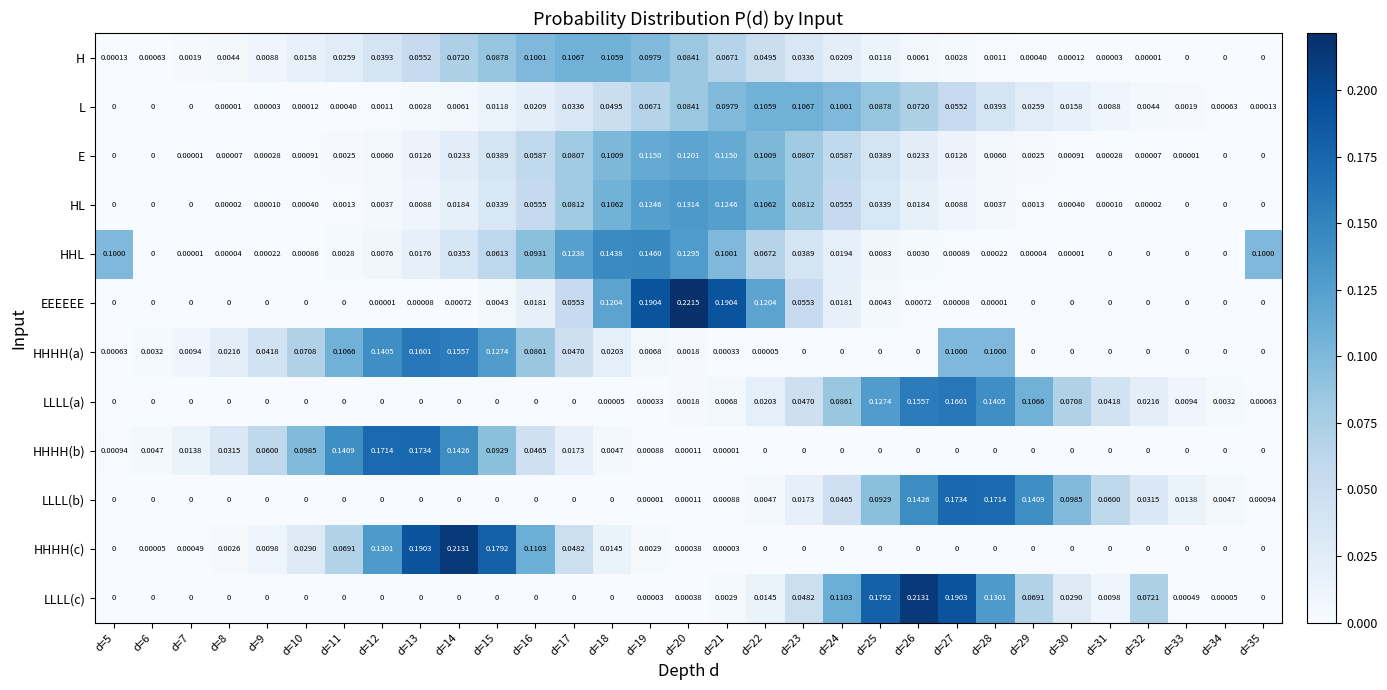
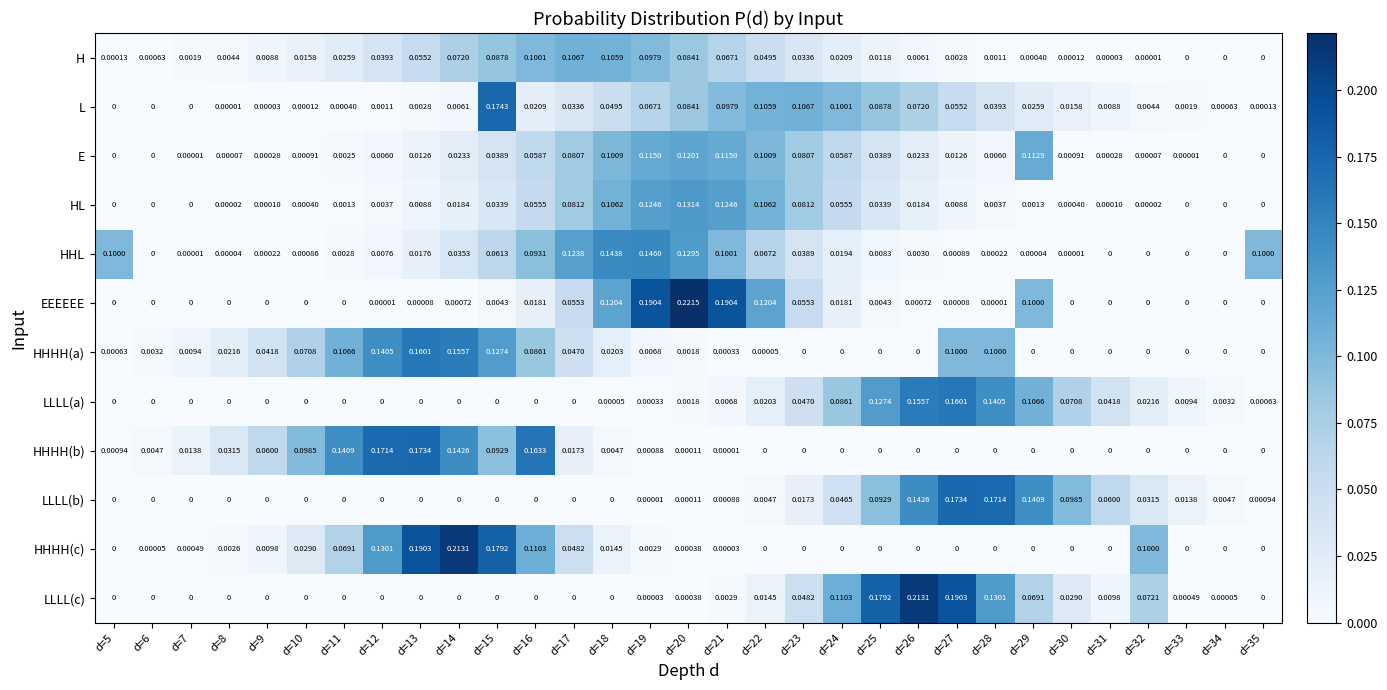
  {
    "L": {
      "d=5": 0,
      "d=6": 0,
      "d=7": 0,
      "d=8": 0.00001,
      "d=9": 0.00003,
      "d=10": 0.00012,
      "d=11": 0.00040,
      "d=12": 0.0011,
      "d=13": 0.0028,
      "d=14": 0.0061,
-     "d=15": 0.0118,
+     "d=15": 0.1743,
      "d=16": 0.0209,
      "d=17": 0.0336,
      "d=18": 0.0495,
      "d=19": 0.0671,
      "d=20": 0.0841,
      "d=21": 0.0979,
      "d=22": 0.1059,
      "d=23": 0.1067,
      "d=24": 0.1001,
      "d=25": 0.0878,
      "d=26": 0.0720,
      "d=27": 0.0552,
      "d=28": 0.0393,
      "d=29": 0.0259,
      "d=30": 0.0158,
      "d=31": 0.0088,
      "d=32": 0.0044,
      "d=33": 0.0019,
      "d=34": 0.00063,
      "d=35": 0.00013
    },
    "E": {
      "d=5": 0,
      "d=6": 0,
      "d=7": 0.00001,
      "d=8": 0.00007,
      "d=9": 0.00028,
      "d=10": 0.00091,
      "d=11": 0.0025,
      "d=12": 0.0060,
      "d=13": 0.0126,
      "d=14": 0.0233,
      "d=15": 0.0389,
      "d=16": 0.0587,
      "d=17": 0.0807,
      "d=18": 0.1009,
      "d=19": 0.1150,
      "d=20": 0.1201,
      "d=21": 0.1150,
      "d=22": 0.1009,
      "d=23": 0.0807,
      "d=24": 0.0587,
      "d=25": 0.0389,
      "d=26": 0.0233,
      "d=27": 0.0126,
      "d=28": 0.0060,
-     "d=29": 0.0025,
+     "d=29": 0.1129,
      "d=30": 0.00091,
      "d=31": 0.00028,
      "d=32": 0.00007,
      "d=33": 0.00001,
      "d=34": 0,
      "d=35": 0
    },
    "EEEEEE": {
      "d=5": 0,
      "d=6": 0,
      "d=7": 0,
      "d=8": 0,
      "d=9": 0,
      "d=10": 0,
      "d=11": 0,
      "d=12": 0.00001,
      "d=13": 0.00008,
      "d=14": 0.00072,
      "d=15": 0.0043,
      "d=16": 0.0181,
      "d=17": 0.0553,
      "d=18": 0.1204,
      "d=19": 0.1904,
      "d=20": 0.2215,
      "d=21": 0.1904,
      "d=22": 0.1204,
      "d=23": 0.0553,
      "d=24": 0.0181,
      "d=25": 0.0043,
      "d=26": 0.00072,
      "d=27": 0.00008,
      "d=28": 0.00001,
-     "d=29": 0,
+     "d=29": 0.1000,
      "d=30": 0,
      "d=31": 0,
      "d=32": 0,
      "d=33": 0,
      "d=34": 0,
      "d=35": 0
    },
    "HHHH(b)": {
      "d=5": 0.00094,
      "d=6": 0.0047,
      "d=7": 0.0138,
      "d=8": 0.0315,
      "d=9": 0.0600,
      "d=10": 0.0985,
      "d=11": 0.1409,
      "d=12": 0.1714,
      "d=13": 0.1734,
      "d=14": 0.1426,
      "d=15": 0.0929,
-     "d=16": 0.0465,
+     "d=16": 0.1633,
      "d=17": 0.0173,
      "d=18": 0.0047,
      "d=19": 0.00088,
      "d=20": 0.00011,
      "d=21": 0.00001,
      "d=22": 0,
      "d=23": 0,
      "d=24": 0,
      "d=25": 0,
      "d=26": 0,
      "d=27": 0,
      "d=28": 0,
      "d=29": 0,
      "d=30": 0,
      "d=31": 0,
      "d=32": 0,
      "d=33": 0,
      "d=34": 0,
      "d=35": 0
    },
    "HHHH(c)": {
      "d=5": 0,
      "d=6": 0.00005,
      "d=7": 0.00049,
      "d=8": 0.0026,
      "d=9": 0.0098,
      "d=10": 0.0290,
      "d=11": 0.0691,
      "d=12": 0.1301,
      "d=13": 0.1903,
      "d=14": 0.2131,
      "d=15": 0.1792,
      "d=16": 0.1103,
      "d=17": 0.0482,
      "d=18": 0.0145,
      "d=19": 0.0029,
      "d=20": 0.00038,
      "d=21": 0.00003,
      "d=22": 0,
      "d=23": 0,
      "d=24": 0,
      "d=25": 0,
      "d=26": 0,
      "d=27": 0,
      "d=28": 0,
      "d=29": 0,
      "d=30": 0,
      "d=31": 0,
-     "d=32": 0,
+     "d=32": 0.1000,
      "d=33": 0,
      "d=34": 0,
      "d=35": 0
    }
  }
